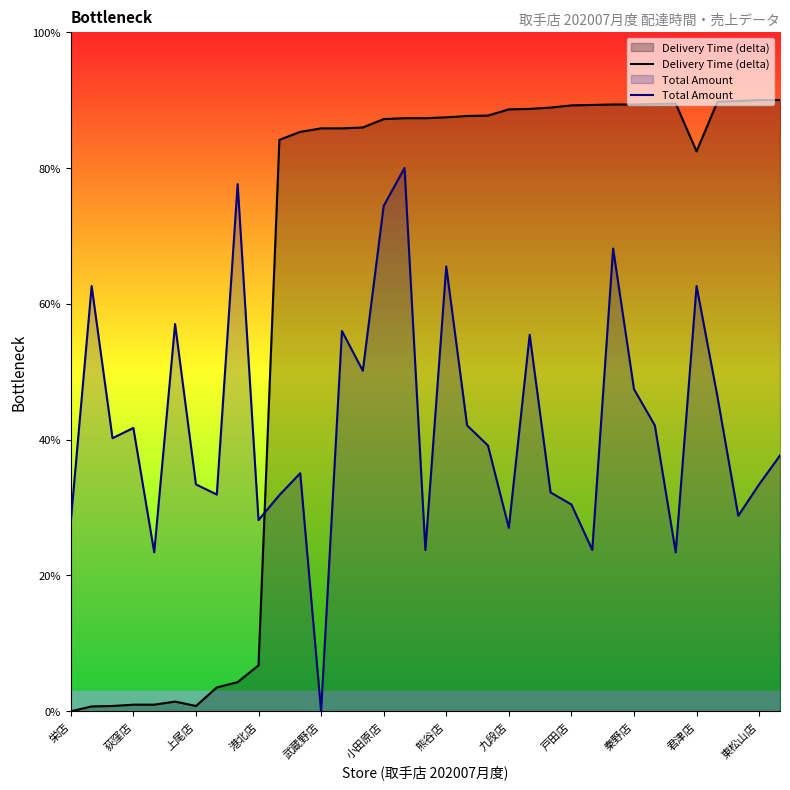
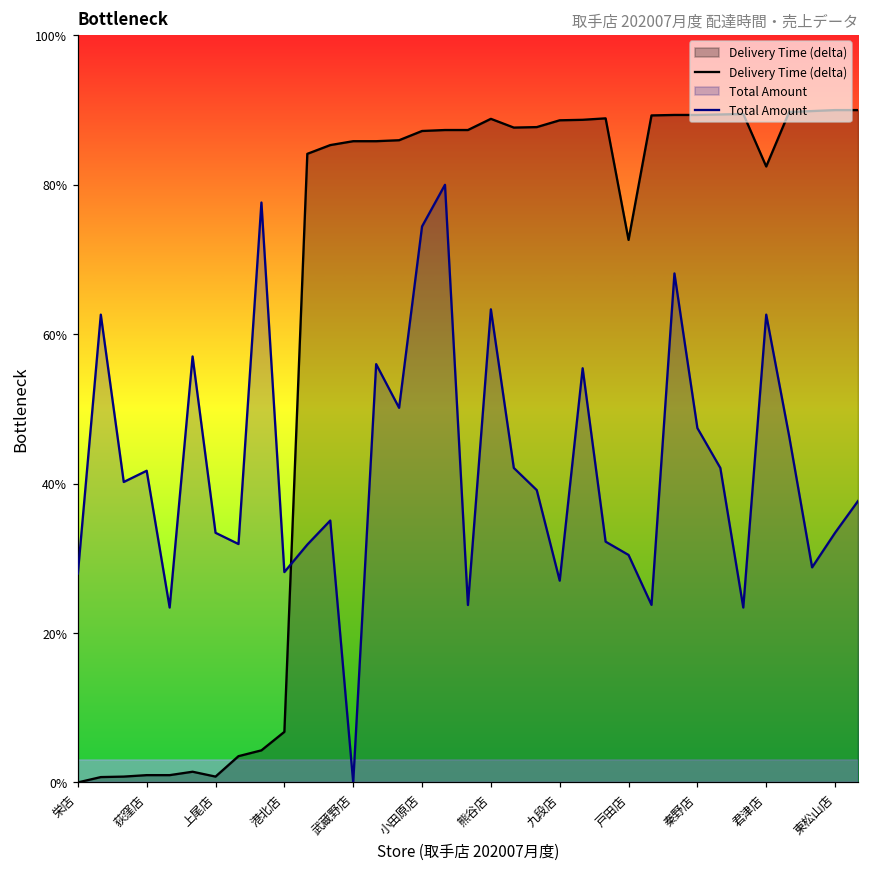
  {
    "Delivery Time (delta)": {
      "港北店": "7%",
      "武蔵野店": "86%",
      "小田原店": "87%",
-     "熊谷店": "87%",
+     "熊谷店": "89%",
      "九段店": "89%",
-     "戸田店": "89%",
+     "戸田店": "73%",
      "君津店": "82%"
    },
    "Total Amount": {
      "栄店": "28%",
      "荻窪店": "42%",
      "上尾店": "33%",
      "港北店": "28%",
      "小田原店": "74%",
-     "熊谷店": "66%",
+     "熊谷店": "63%",
      "九段店": "27%",
      "戸田店": "30%",
      "秦野店": "47%",
      "君津店": "63%",
      "東松山店": "33%"
    }
  }
